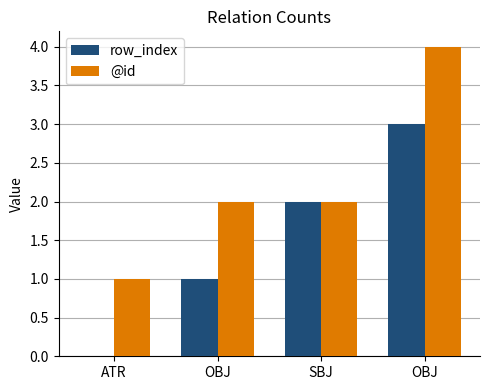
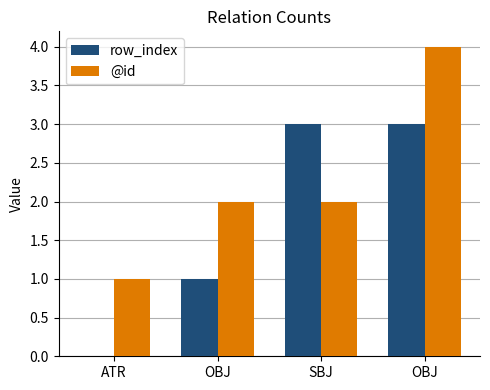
  {
    "row_index": {
      "ATR": 0,
-     "SBJ": 2
+     "SBJ": 3
    },
    "@id": {
      "ATR": 1,
      "SBJ": 2
    }
  }
